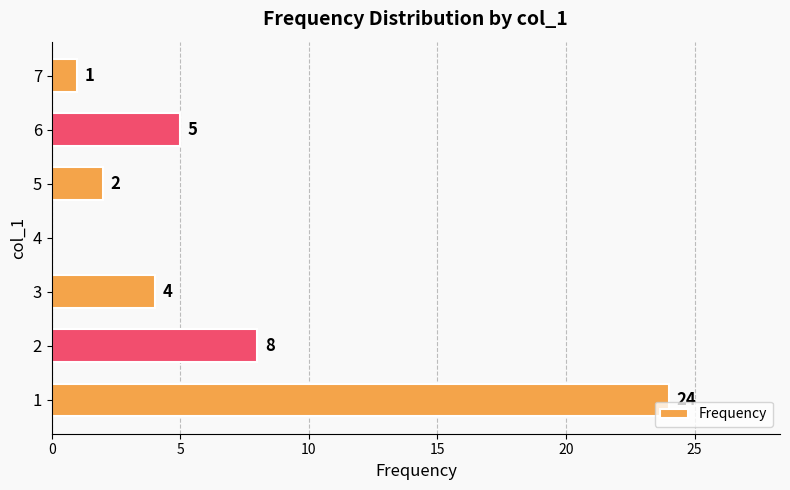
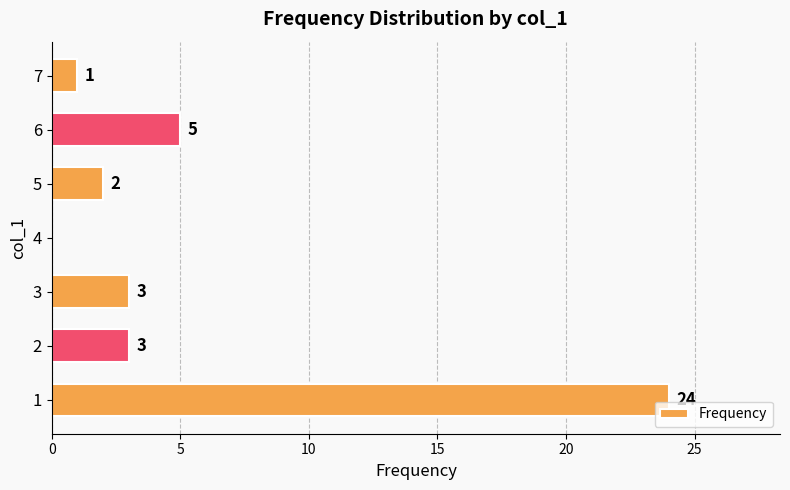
  {
    "7": 1,
    "6": 5,
    "5": 2,
-   "3": 4,
-   "2": 8
+   "3": 3,
+   "2": 3
  }
